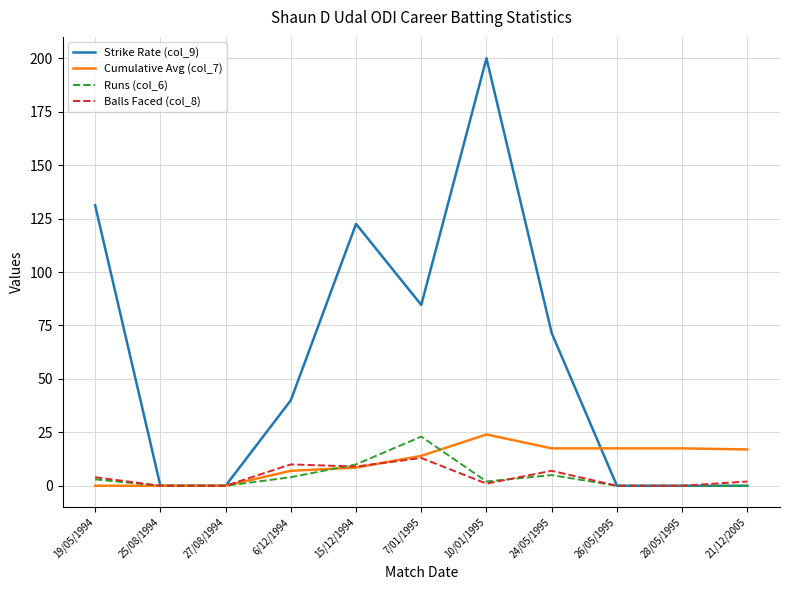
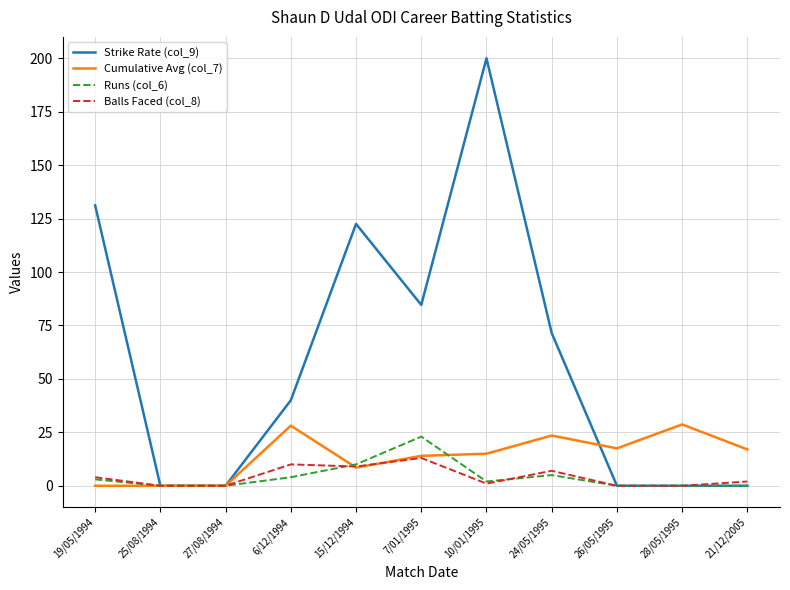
  {
    "Strike Rate (col_9)": {
      "19/05/1994": 131,
      "6/12/1994": 40,
      "15/12/1994": 123,
      "7/01/1995": 85,
      "10/01/1995": 200,
      "24/05/1995": 71
    },
    "Cumulative Avg (col_7)": {
      "19/05/1994": 0,
-     "6/12/1994": 7,
-     "10/01/1995": 24,
-     "24/05/1995": 18,
+     "6/12/1994": 28,
+     "10/01/1995": 15,
+     "24/05/1995": 24,
      "26/05/1995": 18,
-     "28/05/1995": 18,
+     "28/05/1995": 29,
      "21/12/2005": 17
    },
    "Runs (col_6)": {
      "6/12/1994": 4,
      "7/01/1995": 23,
      "24/05/1995": 5
    },
    "Balls Faced (col_8)": {
      "6/12/1994": 10,
      "24/05/1995": 7,
      "21/12/2005": 2
    }
  }
